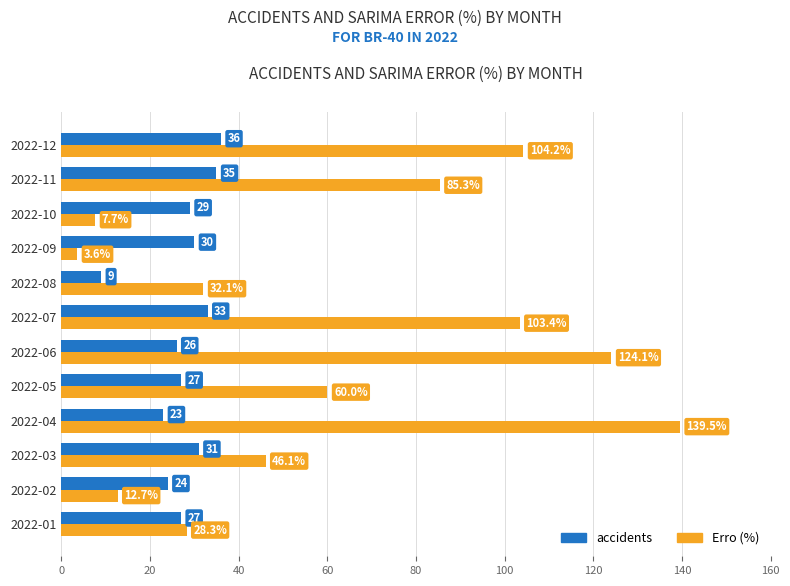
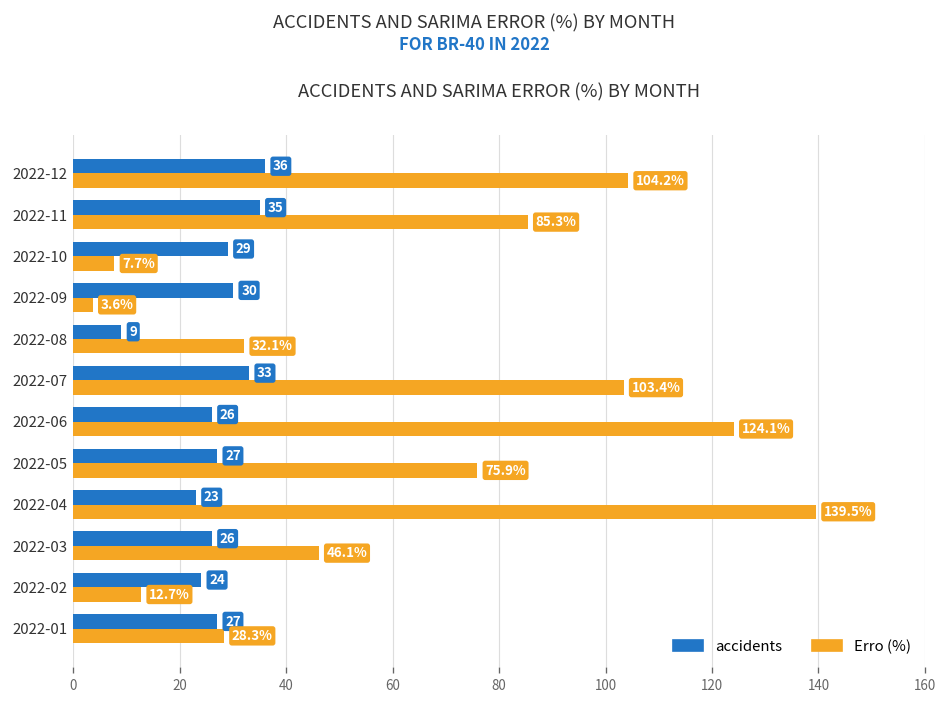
  {
    "accidents": {
-     "2022-03": "31"
+     "2022-03": "26"
    },
    "Erro (%)": {
-     "2022-05": "60.0%"
+     "2022-05": "75.9%"
    }
  }
